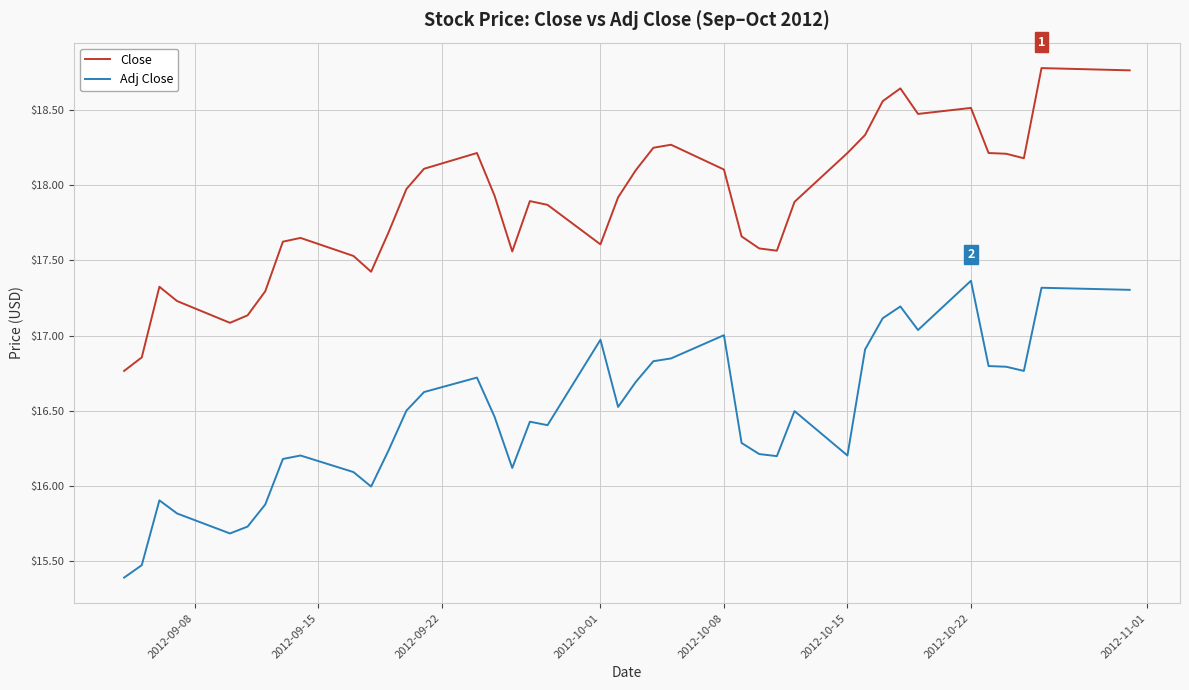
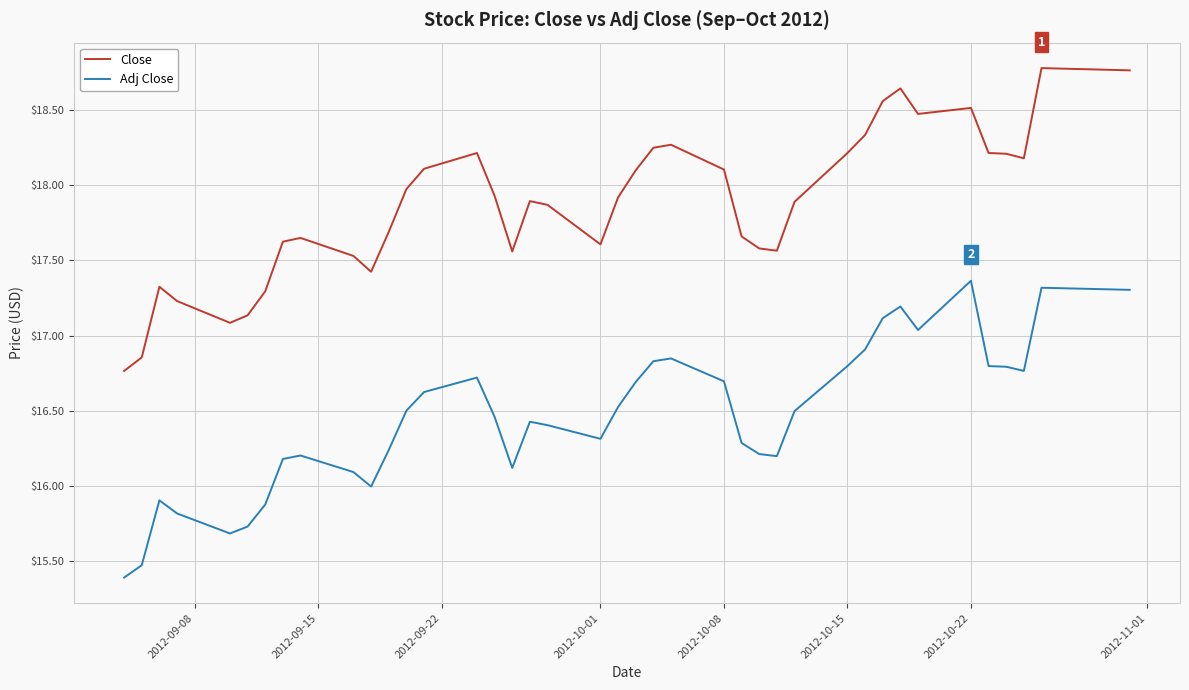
  {
    "Close": {
      "2012-10-01": "$17.61",
      "2012-10-08": "$18.11",
      "2012-10-15": "$18.22",
      "2012-10-22": "$18.51"
    },
    "Adj Close": {
-     "2012-10-01": "$16.97",
-     "2012-10-08": "$17.00",
-     "2012-10-15": "$16.20"
+     "2012-10-01": "$16.31",
+     "2012-10-08": "$16.70",
+     "2012-10-15": "$16.80"
    }
  }
